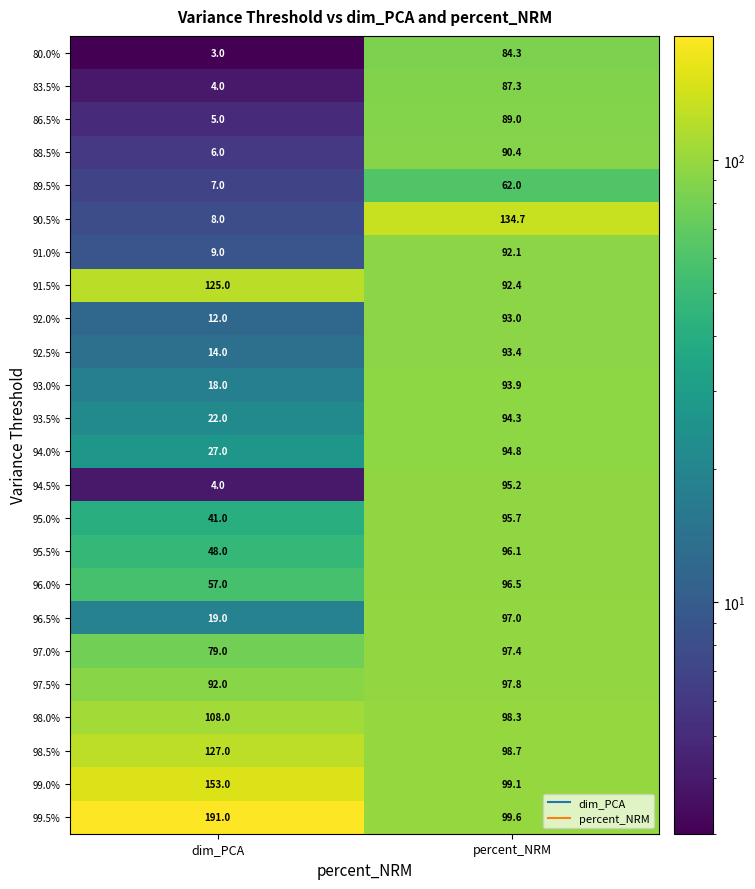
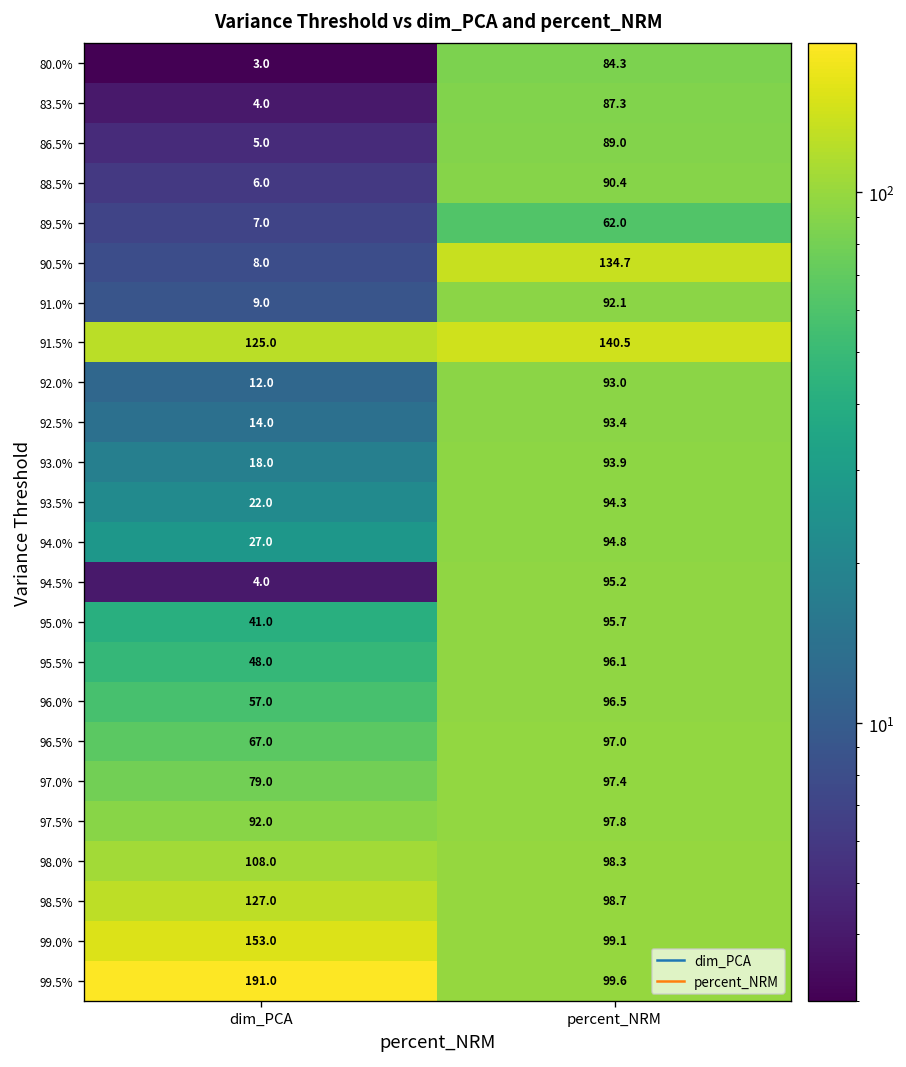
  {
    "80.0%": {
      "dim_PCA": 3.0,
      "percent_NRM": 84.3
    },
    "83.5%": {
      "dim_PCA": 4.0,
      "percent_NRM": 87.3
    },
    "86.5%": {
      "dim_PCA": 5.0,
      "percent_NRM": 89.0
    },
    "88.5%": {
      "dim_PCA": 6.0,
      "percent_NRM": 90.4
    },
    "89.5%": {
      "dim_PCA": 7.0,
      "percent_NRM": 62.0
    },
    "90.5%": {
      "dim_PCA": 8.0,
      "percent_NRM": 134.7
    },
    "91.0%": {
      "dim_PCA": 9.0,
      "percent_NRM": 92.1
    },
    "91.5%": {
      "dim_PCA": 125.0,
-     "percent_NRM": 92.4
+     "percent_NRM": 140.5
    },
    "92.0%": {
      "dim_PCA": 12.0,
      "percent_NRM": 93.0
    },
    "92.5%": {
      "dim_PCA": 14.0,
      "percent_NRM": 93.4
    },
    "93.0%": {
      "dim_PCA": 18.0,
      "percent_NRM": 93.9
    },
    "93.5%": {
      "dim_PCA": 22.0,
      "percent_NRM": 94.3
    },
    "94.0%": {
      "dim_PCA": 27.0,
      "percent_NRM": 94.8
    },
    "94.5%": {
      "dim_PCA": 4.0,
      "percent_NRM": 95.2
    },
    "95.0%": {
      "dim_PCA": 41.0,
      "percent_NRM": 95.7
    },
    "95.5%": {
      "dim_PCA": 48.0,
      "percent_NRM": 96.1
    },
    "96.0%": {
      "dim_PCA": 57.0,
      "percent_NRM": 96.5
    },
    "96.5%": {
-     "dim_PCA": 19.0,
+     "dim_PCA": 67.0,
      "percent_NRM": 97.0
    },
    "97.0%": {
      "dim_PCA": 79.0,
      "percent_NRM": 97.4
    },
    "97.5%": {
      "dim_PCA": 92.0,
      "percent_NRM": 97.8
    },
    "98.0%": {
      "dim_PCA": 108.0,
      "percent_NRM": 98.3
    },
    "98.5%": {
      "dim_PCA": 127.0,
      "percent_NRM": 98.7
    },
    "99.0%": {
      "dim_PCA": 153.0,
      "percent_NRM": 99.1
    },
    "99.5%": {
      "dim_PCA": 191.0,
      "percent_NRM": 99.6
    }
  }
